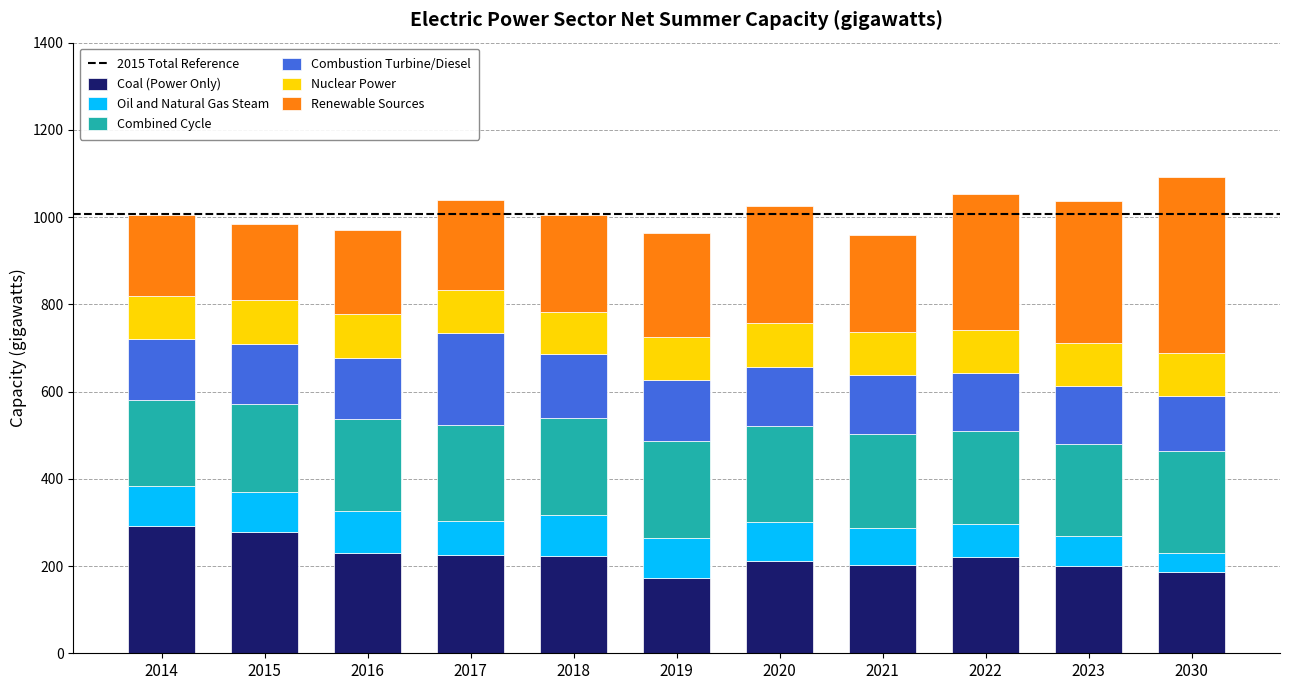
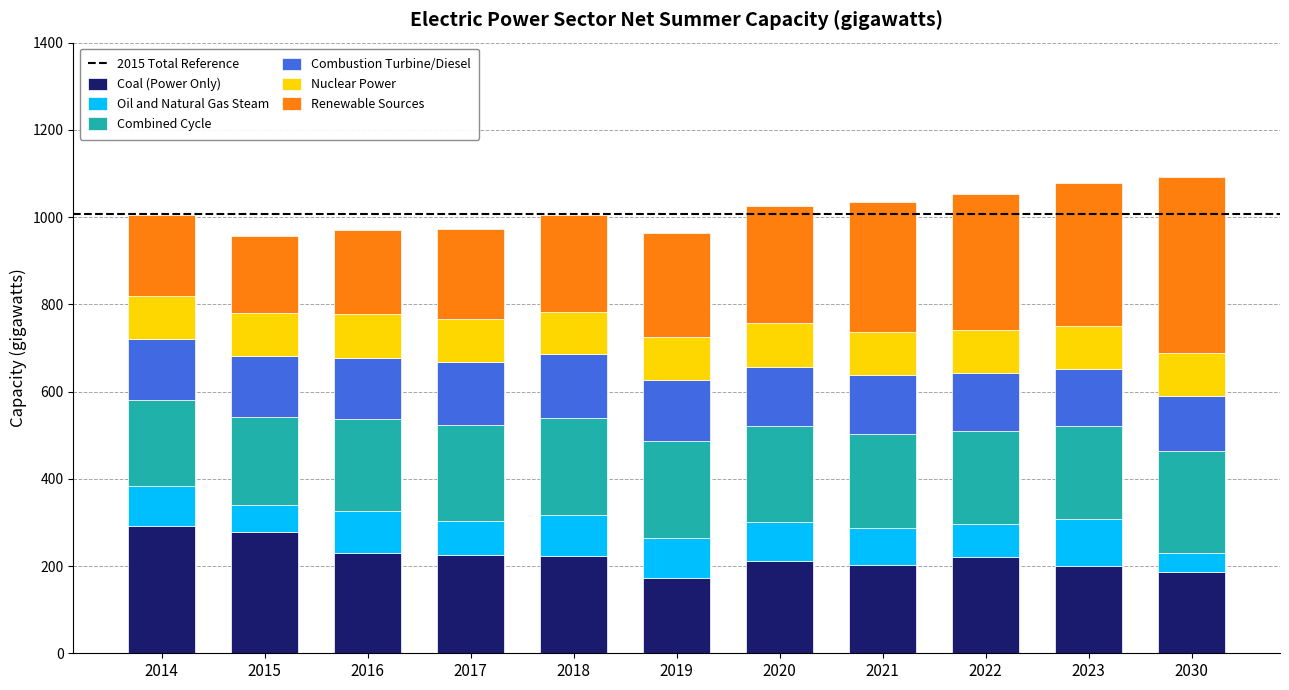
  {
    "Coal (Power Only)": {
      "2014": 290,
      "2015": 280,
      "2016": 230,
      "2017": 230,
      "2018": 220,
      "2019": 170,
      "2020": 210,
      "2021": 200,
      "2022": 220,
      "2023": 200,
      "2030": 190
    },
    "Oil and Natural Gas Steam": {
      "2014": 90,
-     "2015": 90,
+     "2015": 60,
      "2016": 100,
      "2017": 80,
      "2018": 90,
      "2019": 90,
      "2020": 90,
      "2021": 80,
      "2022": 80,
-     "2023": 70,
+     "2023": 110,
      "2030": 40
    },
    "Combined Cycle": {
      "2014": 200,
      "2015": 200,
      "2016": 210,
      "2017": 220,
      "2018": 220,
      "2019": 220,
      "2020": 220,
      "2021": 220,
      "2022": 210,
      "2023": 210,
      "2030": 240
    },
    "Combustion Turbine/Diesel": {
      "2014": 140,
      "2015": 140,
      "2016": 140,
-     "2017": 210,
+     "2017": 140,
      "2018": 140,
      "2019": 140,
      "2020": 140,
      "2021": 140,
      "2022": 130,
      "2023": 130,
      "2030": 120
    },
    "Nuclear Power": {
      "2014": 100,
      "2015": 100,
      "2016": 100,
      "2017": 100,
      "2018": 100,
      "2019": 100,
      "2020": 100,
      "2021": 100,
      "2022": 100,
      "2023": 100,
      "2030": 100
    },
    "Renewable Sources": {
      "2014": 190,
      "2015": 180,
      "2016": 190,
      "2017": 200,
      "2018": 220,
      "2019": 240,
      "2020": 270,
-     "2021": 220,
+     "2021": 300,
      "2022": 310,
      "2023": 330,
      "2030": 400
    }
  }
